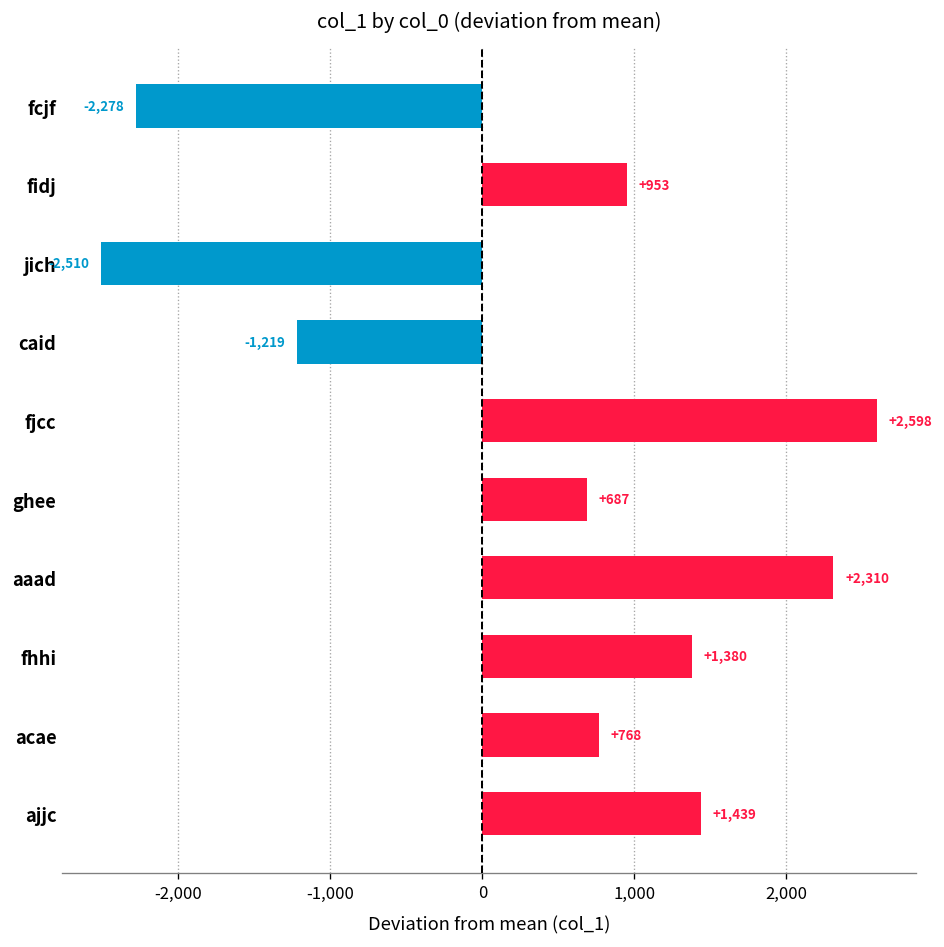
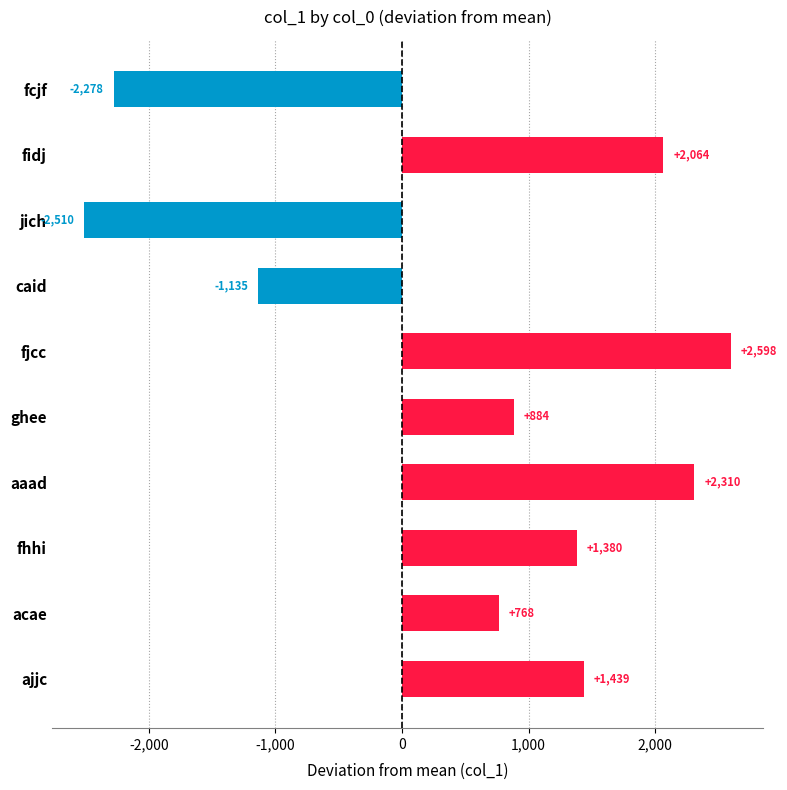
  {
    "fcjf": "-2,278",
-   "fidj": "+953",
+   "fidj": "+2,064",
    "jich": "-2,510",
-   "caid": "-1,219",
+   "caid": "-1,135",
    "fjcc": "+2,598",
-   "ghee": "+687",
+   "ghee": "+884",
    "aaad": "+2,310",
    "fhhi": "+1,380",
    "acae": "+768",
    "ajjc": "+1,439"
  }
